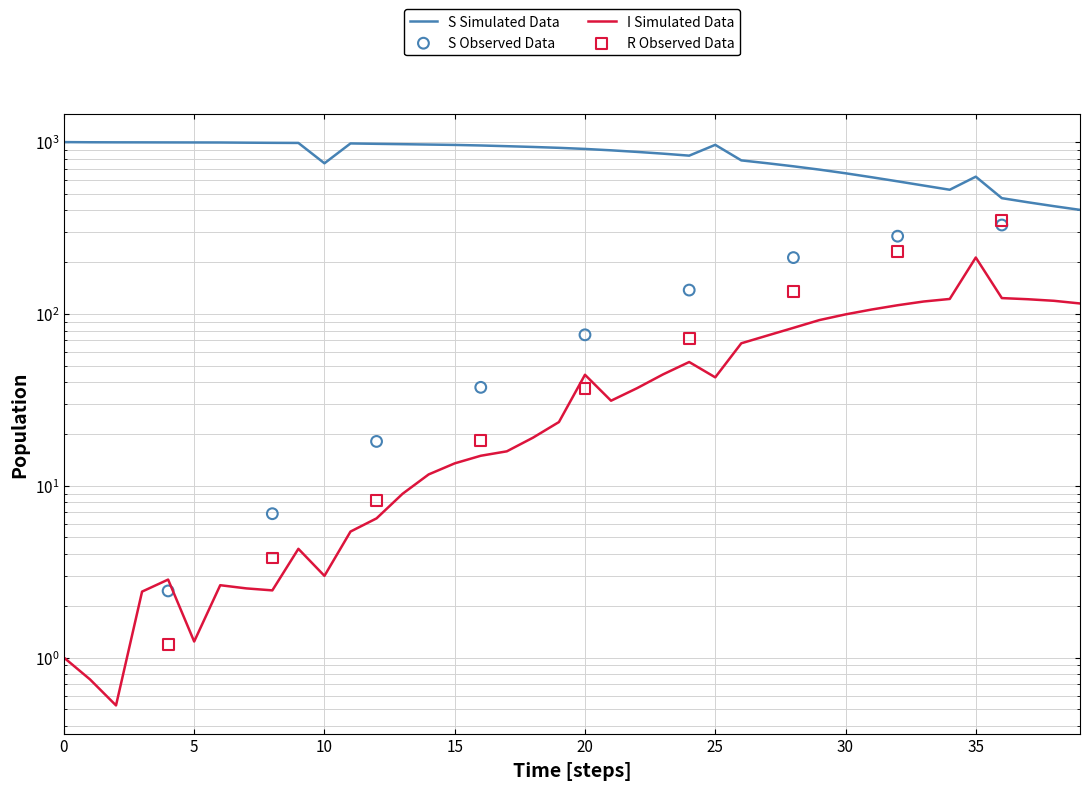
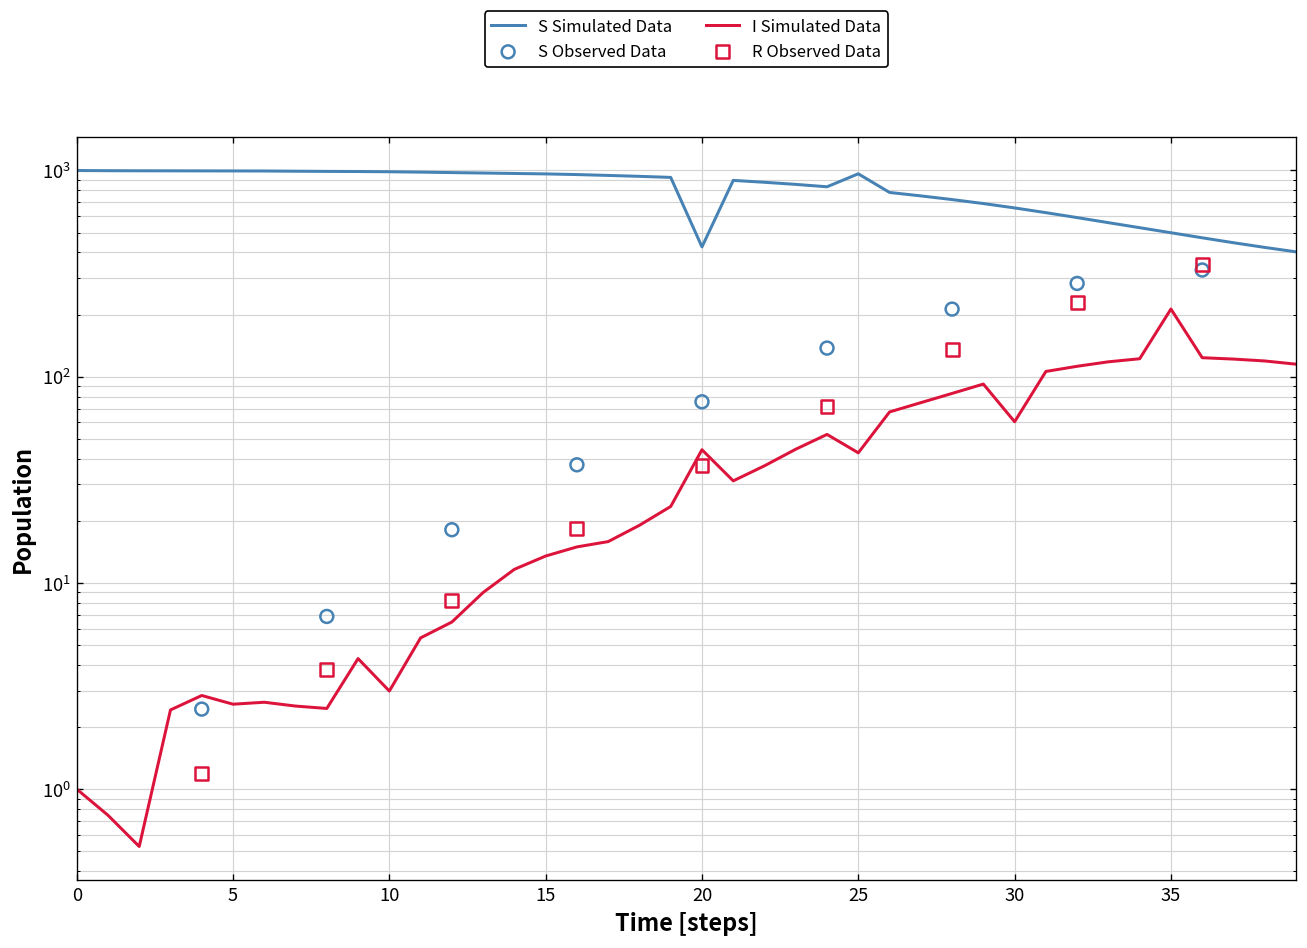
  {
    "S Simulated Data": {
      "0": 1000,
      "5": 1000,
-     "10": 800,
+     "10": 1000,
      "15": 1000,
-     "20": 900,
+     "20": 430,
      "25": 1000,
      "30": 660,
-     "35": 630
+     "35": 500
    },
    "I Simulated Data": {
      "0": 1.0,
-     "5": 1.2,
+     "5": 2.6,
      "10": 3.0,
      "15": 13,
      "20": 44,
      "25": 43,
-     "30": 100,
+     "30": 60,
      "35": 210
    }
  }
